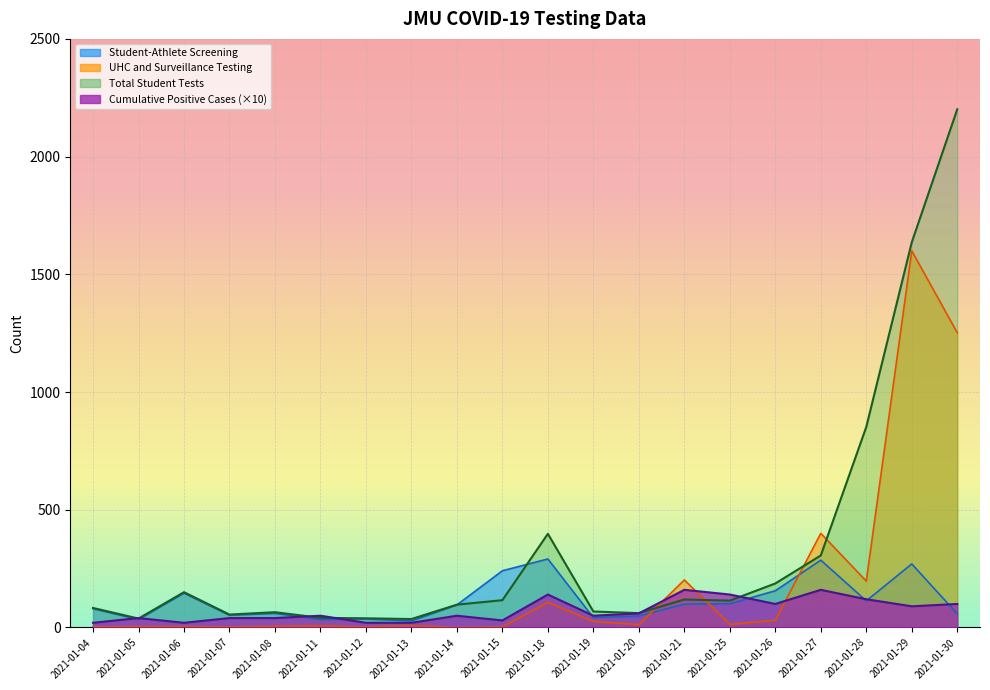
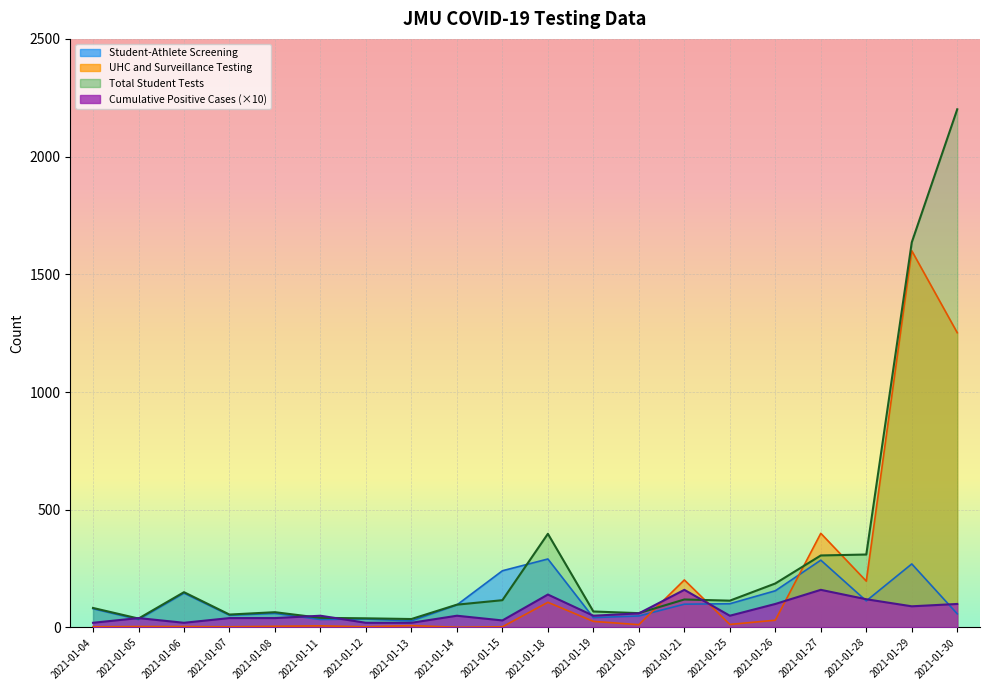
  {
    "Student-Athlete Screening": {
      "2021-01-15": 240,
      "2021-01-18": 290,
      "2021-01-20": 50,
      "2021-01-21": 100,
      "2021-01-25": 100,
      "2021-01-26": 160,
      "2021-01-27": 290,
      "2021-01-29": 270,
      "2021-01-30": 60
    },
    "UHC and Surveillance Testing": {
      "2021-01-04": 0,
      "2021-01-05": 0,
      "2021-01-06": 0,
      "2021-01-07": 0,
      "2021-01-08": 10,
      "2021-01-11": 10,
      "2021-01-12": 0,
      "2021-01-13": 10,
      "2021-01-14": 0,
      "2021-01-15": 0,
      "2021-01-18": 110,
      "2021-01-19": 30,
      "2021-01-20": 10,
      "2021-01-21": 200,
      "2021-01-25": 10,
      "2021-01-26": 30,
      "2021-01-27": 400,
      "2021-01-28": 200,
      "2021-01-29": 1600,
      "2021-01-30": 1250
    },
    "Total Student Tests": {
      "2021-01-15": 120,
      "2021-01-18": 400,
      "2021-01-19": 70,
      "2021-01-21": 120,
      "2021-01-25": 110,
      "2021-01-26": 190,
      "2021-01-27": 310,
-     "2021-01-28": 850,
+     "2021-01-28": 310,
      "2021-01-29": 1640,
      "2021-01-30": 2200
    },
    "Cumulative Positive Cases (×10)": {
      "2021-01-04": 20,
      "2021-01-06": 20,
      "2021-01-07": 40,
      "2021-01-08": 40,
      "2021-01-12": 20,
      "2021-01-14": 50,
      "2021-01-15": 30,
      "2021-01-18": 140,
      "2021-01-21": 160,
-     "2021-01-25": 140,
+     "2021-01-25": 50,
      "2021-01-26": 100,
      "2021-01-27": 160,
      "2021-01-29": 90,
      "2021-01-30": 100
    }
  }
